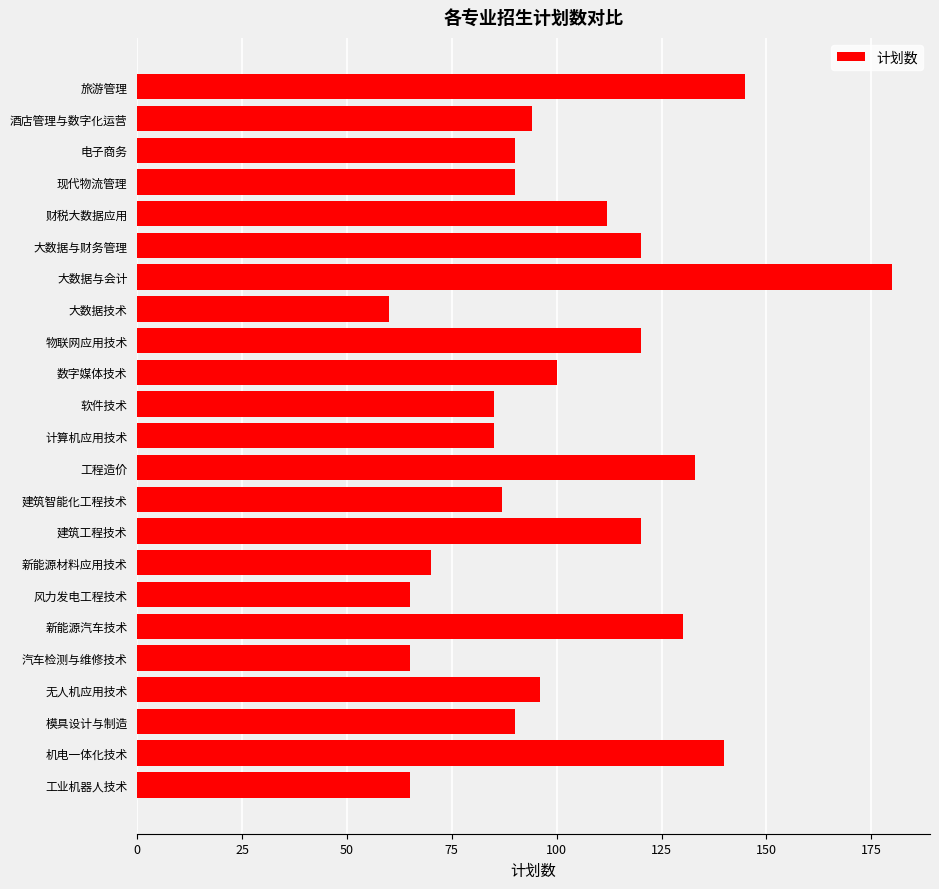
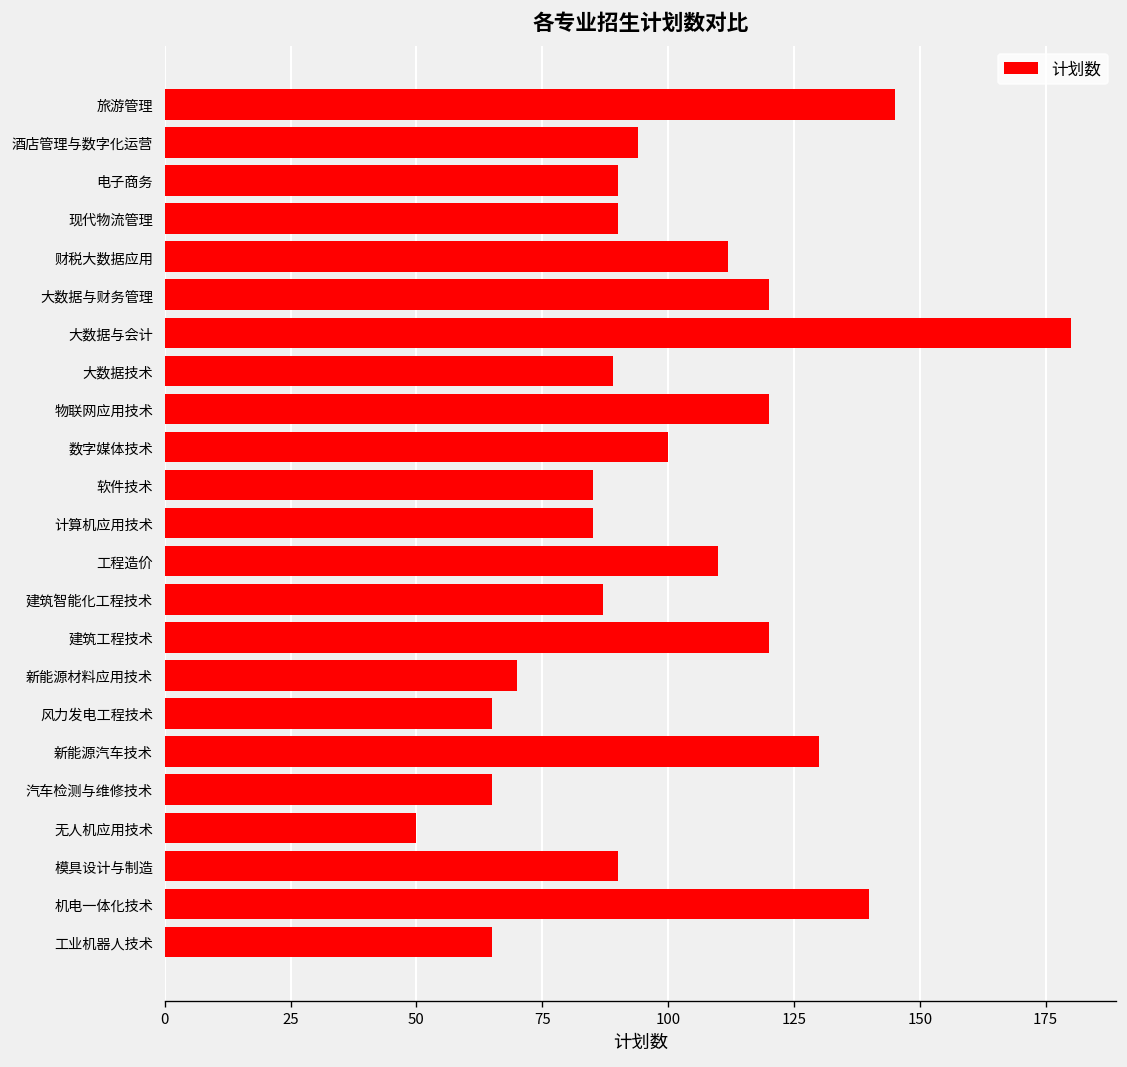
  {
    "旅游管理": 145,
    "酒店管理与数字化运营": 94,
    "电子商务": 90,
    "现代物流管理": 90,
    "财税大数据应用": 112,
    "大数据与财务管理": 120,
    "大数据与会计": 180,
-   "大数据技术": 60,
+   "大数据技术": 89,
    "物联网应用技术": 120,
    "数字媒体技术": 100,
    "软件技术": 85,
    "计算机应用技术": 85,
-   "工程造价": 133,
+   "工程造价": 110,
    "建筑智能化工程技术": 87,
    "建筑工程技术": 120,
    "新能源材料应用技术": 70,
    "风力发电工程技术": 65,
    "新能源汽车技术": 130,
    "汽车检测与维修技术": 65,
-   "无人机应用技术": 96,
+   "无人机应用技术": 50,
    "模具设计与制造": 90,
    "机电一体化技术": 140,
    "工业机器人技术": 65
  }
